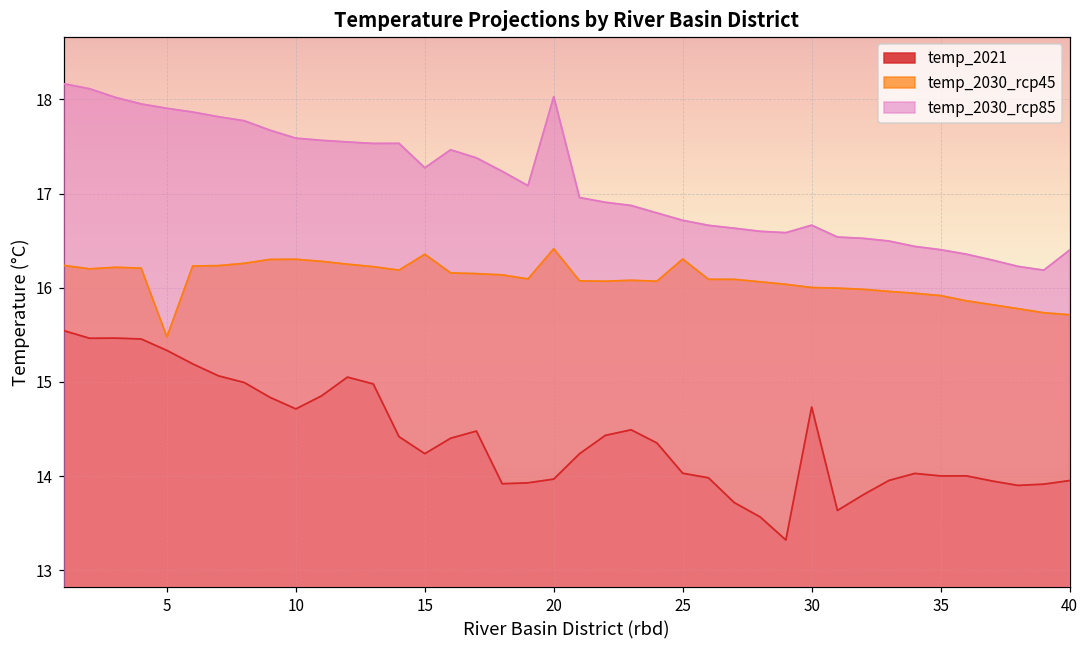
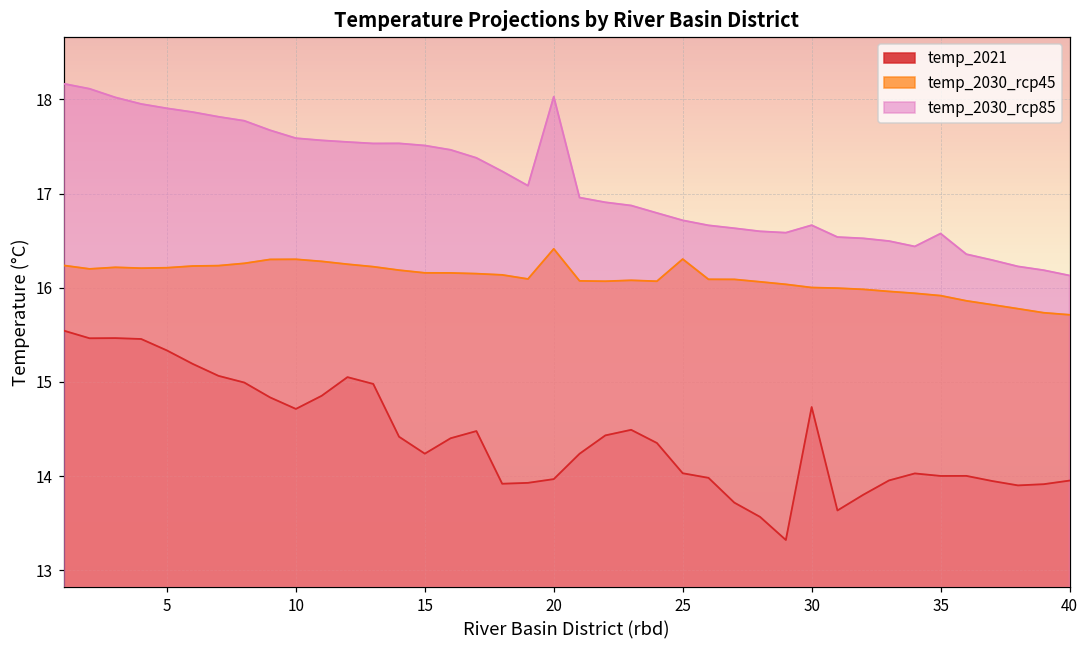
  {
    "temp_2021": {
      "5": 15.3,
      "10": 14.7,
      "15": 14.2,
      "20": 14.0,
      "25": 14.0,
      "30": 14.7,
      "35": 14.0,
      "40": 14.0
    },
    "temp_2030_rcp45": {
-     "5": 15.5,
+     "5": 16.2,
      "10": 16.3,
-     "15": 16.4,
+     "15": 16.2,
      "20": 16.4,
      "25": 16.3,
      "30": 16.0,
      "35": 15.9,
      "40": 15.7
    },
    "temp_2030_rcp85": {
      "5": 17.9,
      "10": 17.6,
-     "15": 17.3,
+     "15": 17.5,
      "20": 18.0,
      "25": 16.7,
      "30": 16.7,
-     "35": 16.4,
-     "40": 16.4
+     "35": 16.6,
+     "40": 16.1
    }
  }
